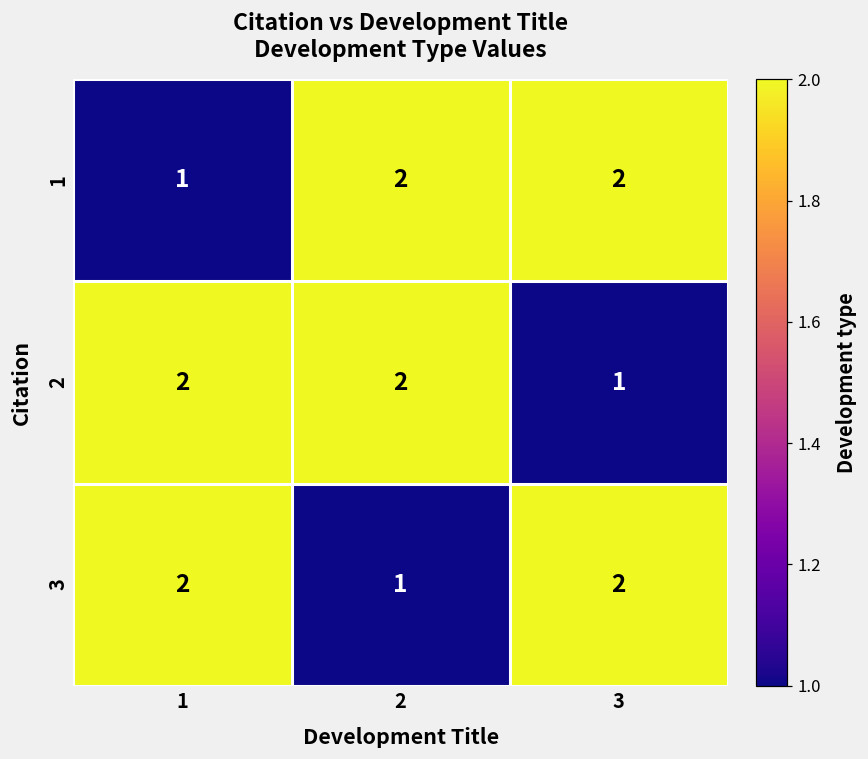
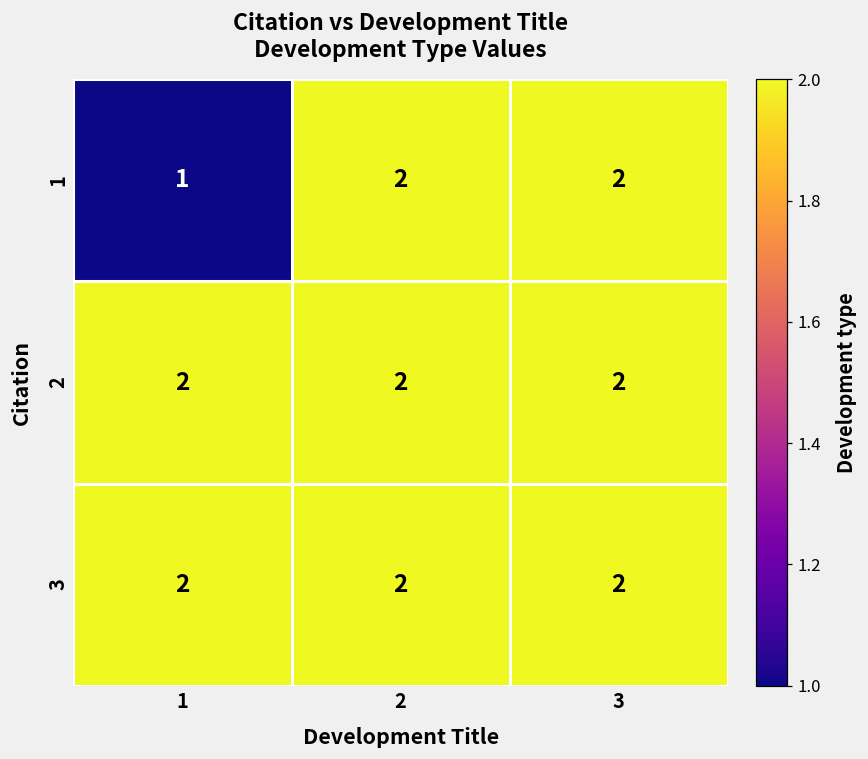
  {
    "1": {
      "1": 1,
      "2": 2,
      "3": 2
    },
    "2": {
      "1": 2,
      "2": 2,
-     "3": 1
+     "3": 2
    },
    "3": {
      "1": 2,
-     "2": 1,
+     "2": 2,
      "3": 2
    }
  }
